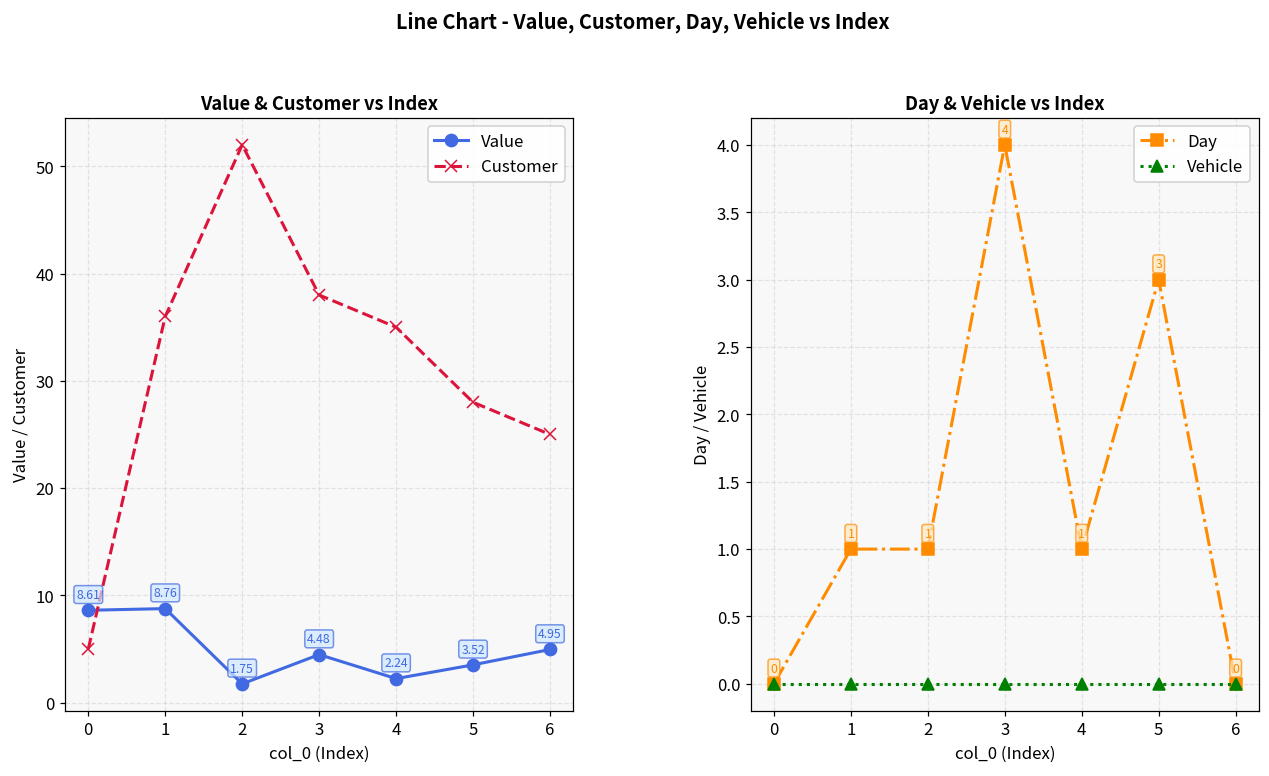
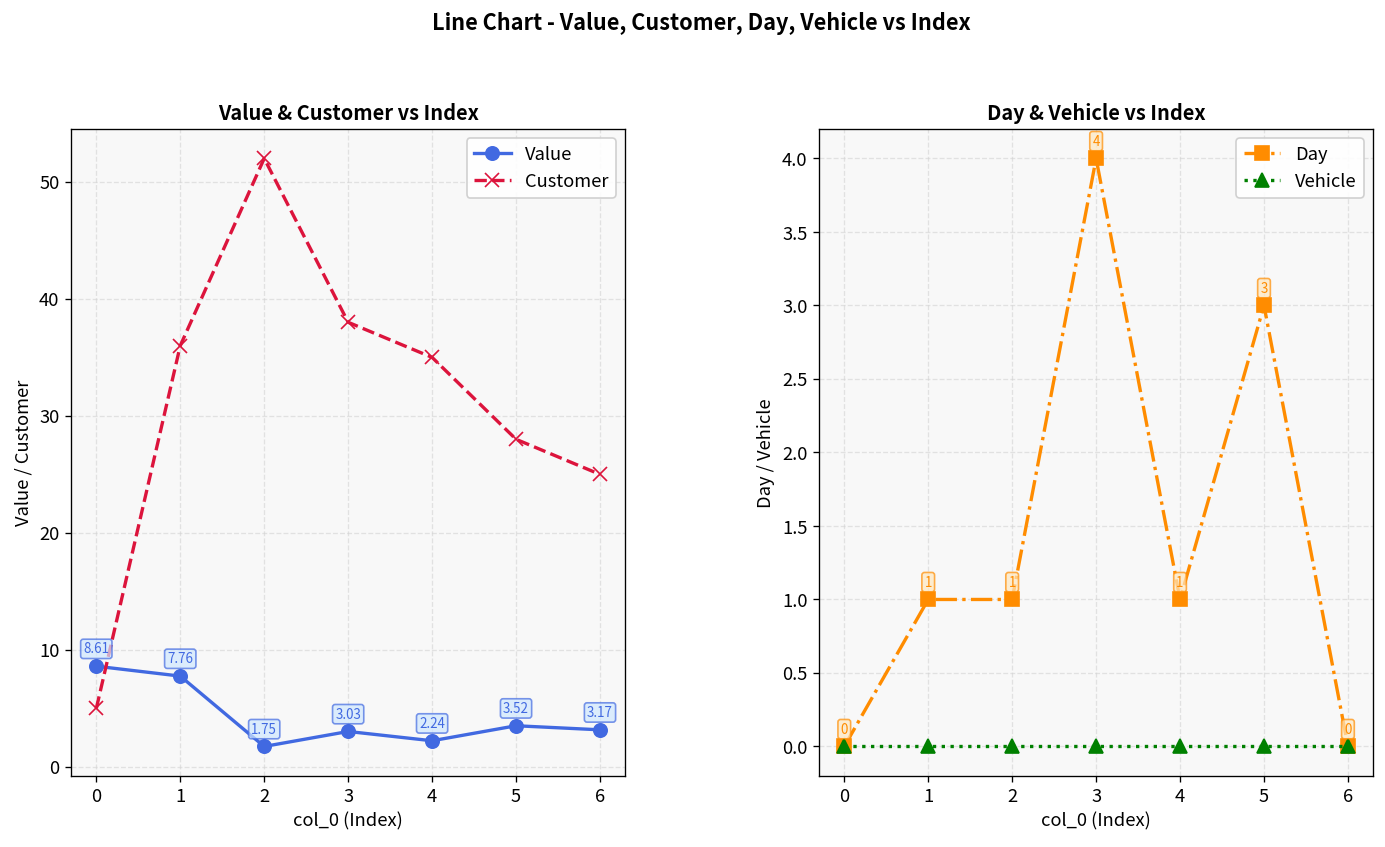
  {
    "Value & Customer vs Index": {
      "Value": {
-       "1": 8.76,
-       "3": 4.48,
-       "6": 4.95
+       "1": 7.76,
+       "3": 3.03,
+       "6": 3.17
      },
      "Customer": {
        "0": 5,
        "1": 36,
        "2": 52,
        "3": 38,
        "4": 35,
        "5": 28,
        "6": 25
      }
    },
    "Day & Vehicle vs Index": {
      "Vehicle": {
        "1": 0.00,
        "2": 0.00,
        "3": 0.00,
        "4": 0.00,
        "5": 0.00
      }
    }
  }
